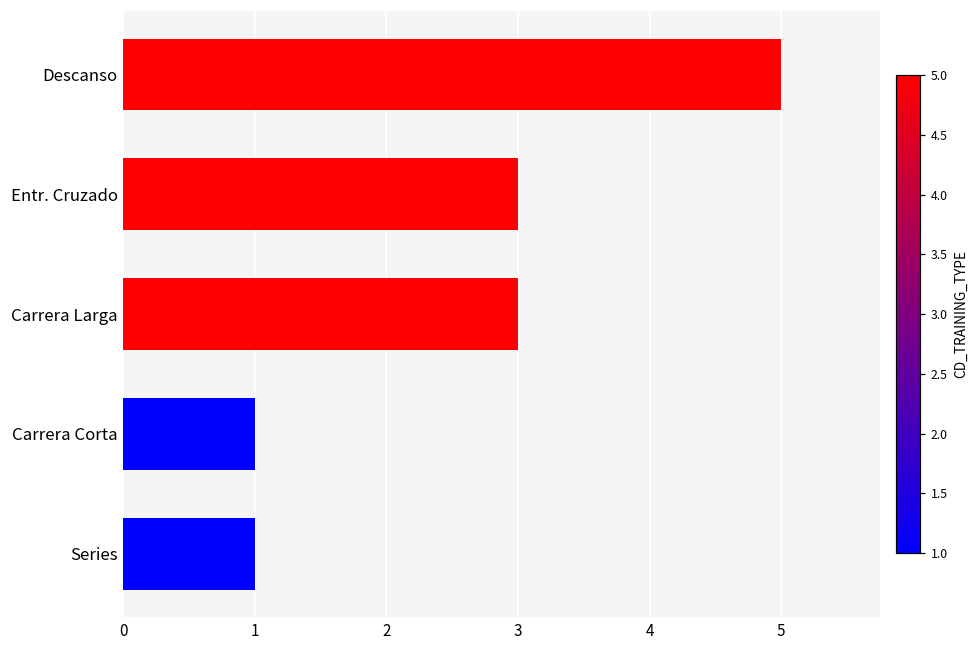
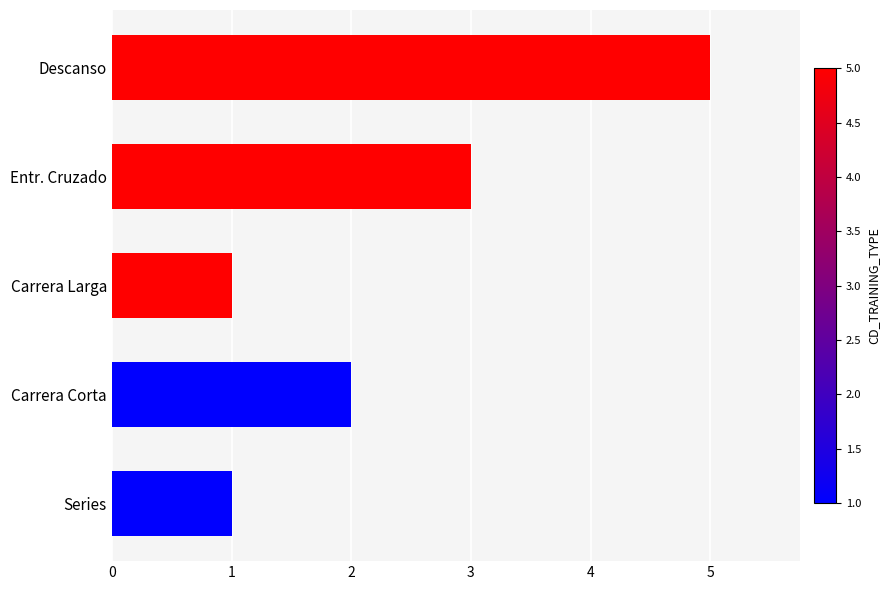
  {
    "Descanso": 5,
    "Entr. Cruzado": 3,
-   "Carrera Larga": 3,
-   "Carrera Corta": 1,
+   "Carrera Larga": 1,
+   "Carrera Corta": 2,
    "Series": 1
  }
